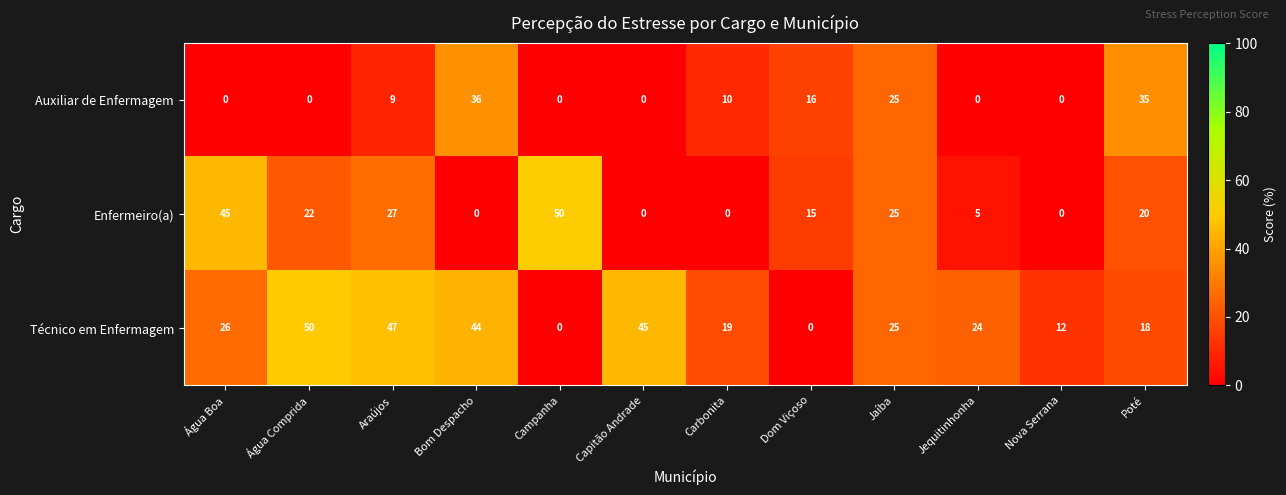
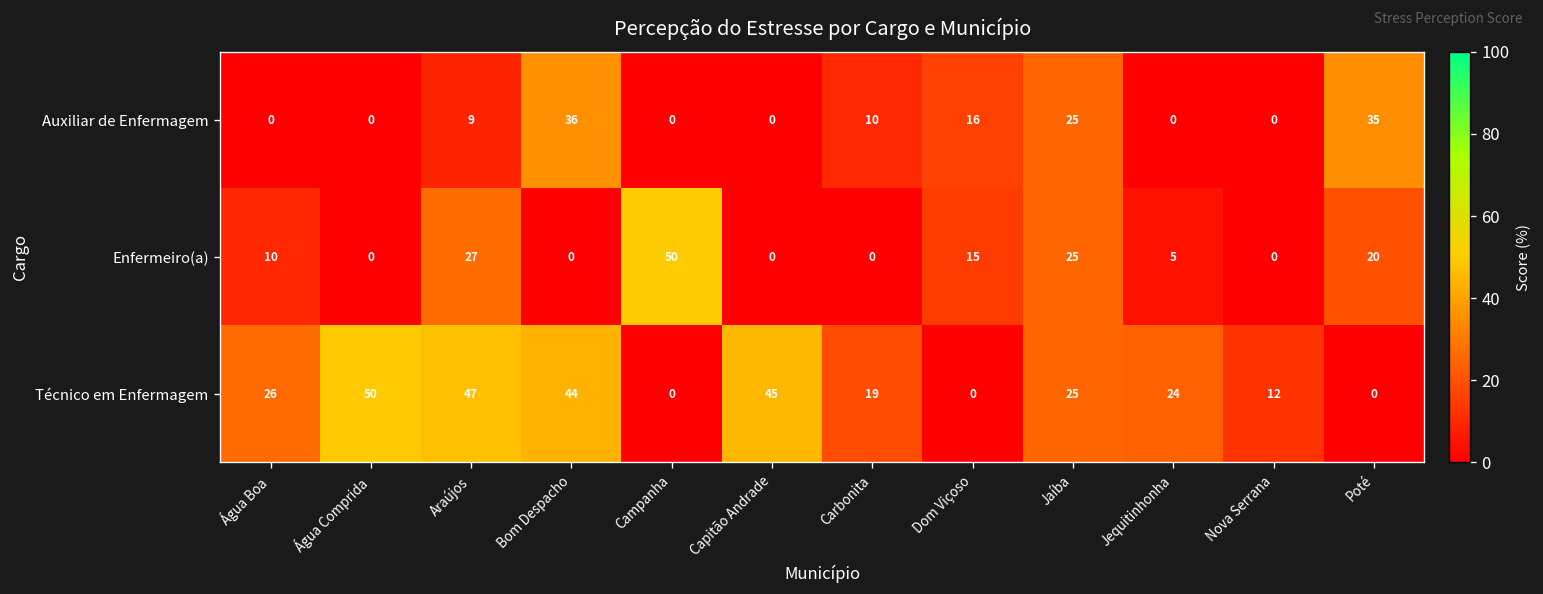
  {
    "Auxiliar de Enfermagem": {
      "Água Boa": 0,
      "Água Comprida": 0,
      "Araújos": 9,
      "Bom Despacho": 36,
      "Campanha": 0,
      "Capitão Andrade": 0,
      "Carbonita": 10,
      "Dom Viçoso": 16,
      "Jaíba": 25,
      "Jequitinhonha": 0,
      "Nova Serrana": 0,
      "Poté": 35
    },
    "Enfermeiro(a)": {
-     "Água Boa": 45,
-     "Água Comprida": 22,
+     "Água Boa": 10,
+     "Água Comprida": 0,
      "Araújos": 27,
      "Bom Despacho": 0,
      "Campanha": 50,
      "Capitão Andrade": 0,
      "Carbonita": 0,
      "Dom Viçoso": 15,
      "Jaíba": 25,
      "Jequitinhonha": 5,
      "Nova Serrana": 0,
      "Poté": 20
    },
    "Técnico em Enfermagem": {
      "Água Boa": 26,
      "Água Comprida": 50,
      "Araújos": 47,
      "Bom Despacho": 44,
      "Campanha": 0,
      "Capitão Andrade": 45,
      "Carbonita": 19,
      "Dom Viçoso": 0,
      "Jaíba": 25,
      "Jequitinhonha": 24,
      "Nova Serrana": 12,
-     "Poté": 18
+     "Poté": 0
    }
  }
